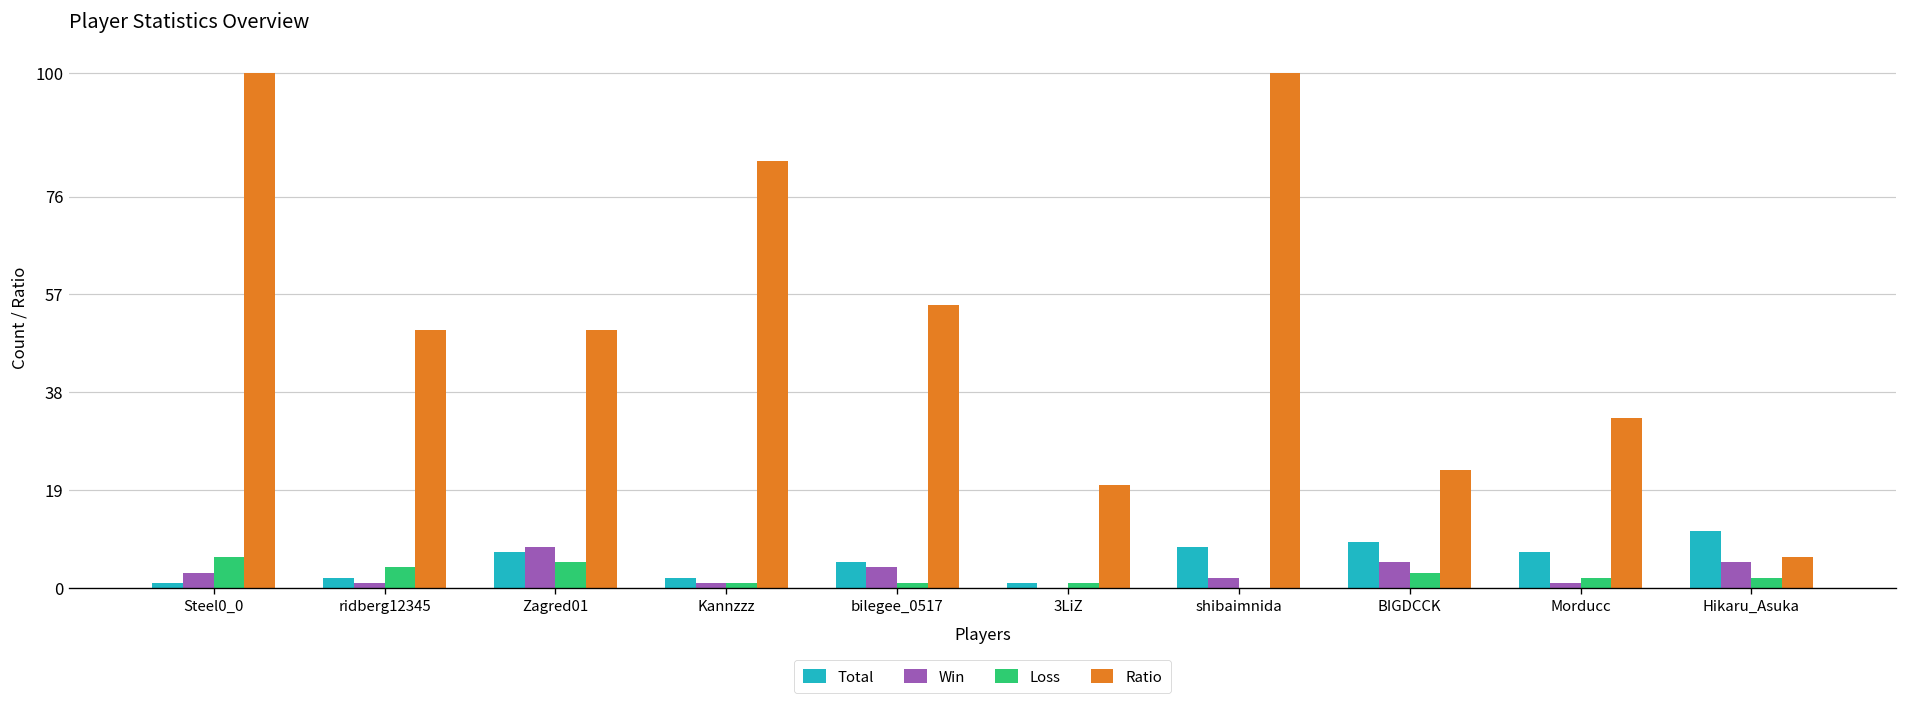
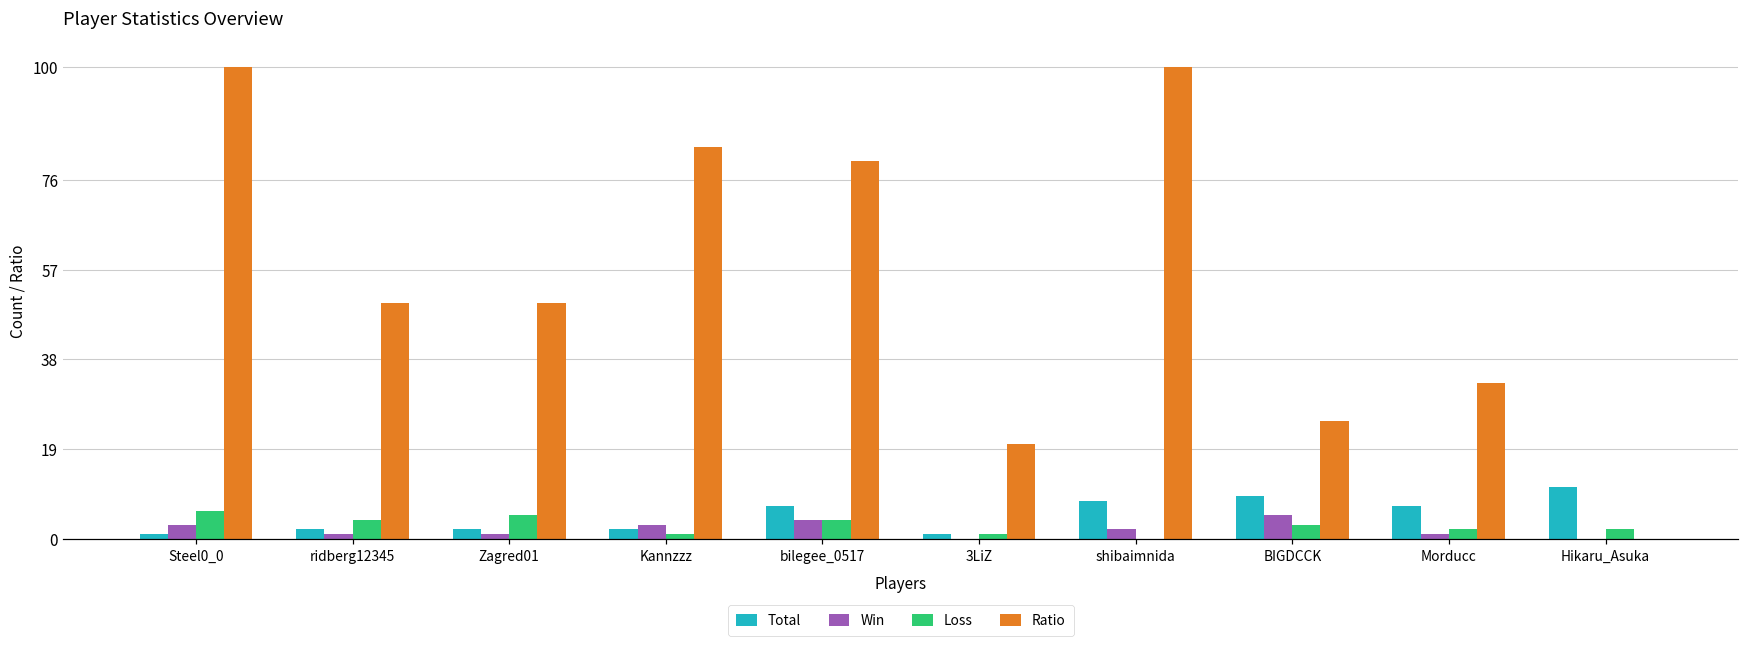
  {
    "Total": {
      "Steel0_0": 1,
      "ridberg12345": 2,
-     "Zagred01": 7,
+     "Zagred01": 2,
      "Kannzzz": 2,
-     "bilegee_0517": 5,
+     "bilegee_0517": 7,
      "3LiZ": 1,
      "shibaimnida": 8,
      "BIGDCCK": 9,
      "Morducc": 7,
      "Hikaru_Asuka": 11
    },
    "Win": {
      "Steel0_0": 3,
      "ridberg12345": 1,
-     "Zagred01": 8,
-     "Kannzzz": 1,
+     "Zagred01": 1,
+     "Kannzzz": 3,
      "bilegee_0517": 4,
      "3LiZ": 0,
      "shibaimnida": 2,
      "BIGDCCK": 5,
      "Morducc": 1,
-     "Hikaru_Asuka": 5
+     "Hikaru_Asuka": 0
    },
    "Loss": {
      "Steel0_0": 6,
      "ridberg12345": 4,
      "Zagred01": 5,
      "Kannzzz": 1,
-     "bilegee_0517": 1,
+     "bilegee_0517": 4,
      "3LiZ": 1,
      "shibaimnida": 0,
      "BIGDCCK": 3,
      "Morducc": 2,
      "Hikaru_Asuka": 2
    },
    "Ratio": {
      "Steel0_0": 100,
      "ridberg12345": 50,
      "Zagred01": 50,
      "Kannzzz": 83,
-     "bilegee_0517": 55,
+     "bilegee_0517": 80,
      "3LiZ": 20,
      "shibaimnida": 100,
-     "BIGDCCK": 23,
+     "BIGDCCK": 25,
      "Morducc": 33,
-     "Hikaru_Asuka": 6
+     "Hikaru_Asuka": 0
    }
  }
